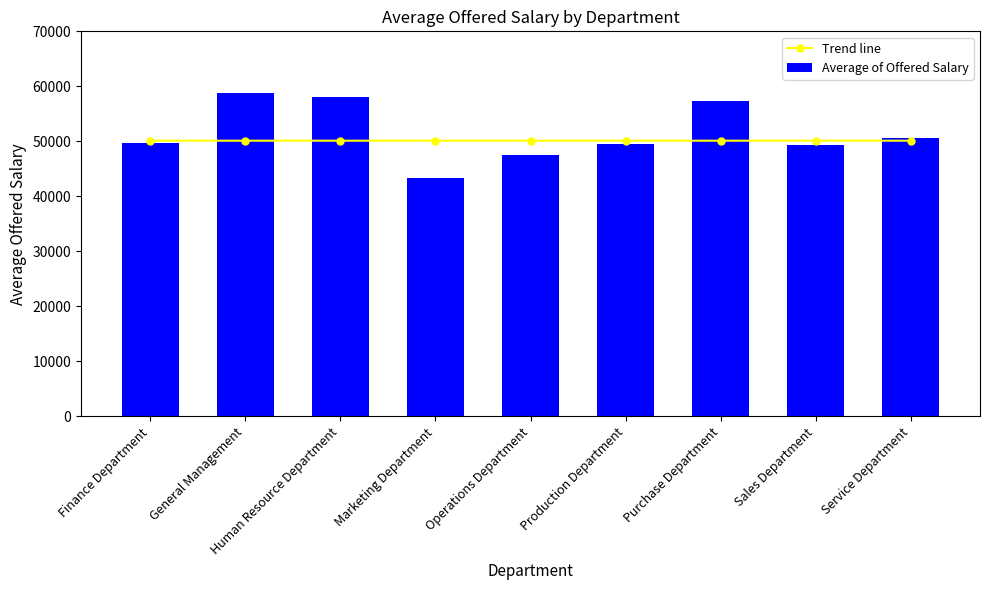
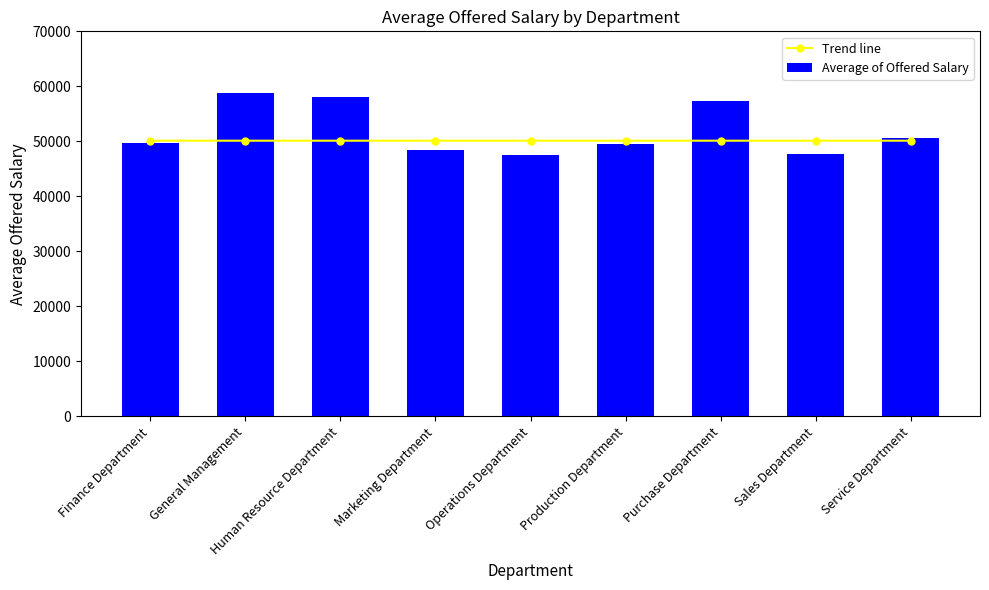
  {
    "Trend line": {
      "Finance Department": 50000,
      "General Management": 50000,
      "Human Resource Department": 50000,
      "Marketing Department": 50000,
      "Operations Department": 50000,
      "Production Department": 50000,
      "Purchase Department": 50000,
      "Sales Department": 50000,
      "Service Department": 50000
    },
    "Average of Offered Salary": {
      "Finance Department": 50000,
      "General Management": 59000,
      "Human Resource Department": 58000,
-     "Marketing Department": 43000,
+     "Marketing Department": 48000,
      "Operations Department": 48000,
      "Production Department": 49000,
      "Purchase Department": 57000,
-     "Sales Department": 49000,
+     "Sales Department": 48000,
      "Service Department": 51000
    }
  }
